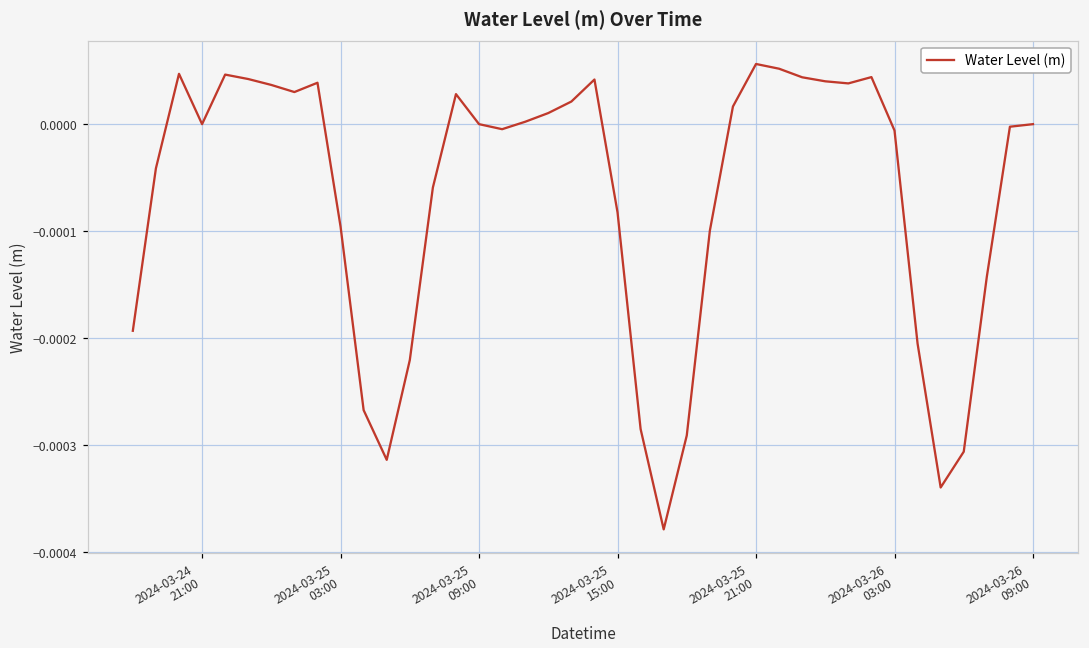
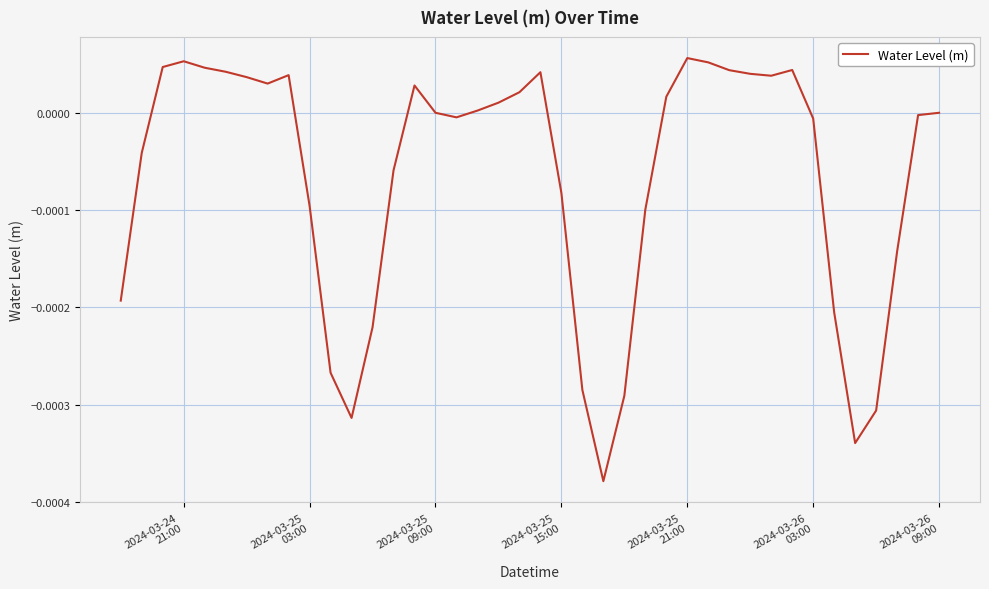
  {
-   "2024-03-24 21:00": 0.0000,
+   "2024-03-24 21:00": 0.0001,
    "2024-03-25 03:00": -0.00010,
    "2024-03-25 09:00": 0.0000,
    "2024-03-25 15:00": -0.00008,
    "2024-03-25 21:00": 0.00006,
    "2024-03-26 03:00": -0.00001,
    "2024-03-26 09:00": 0.0000
  }
